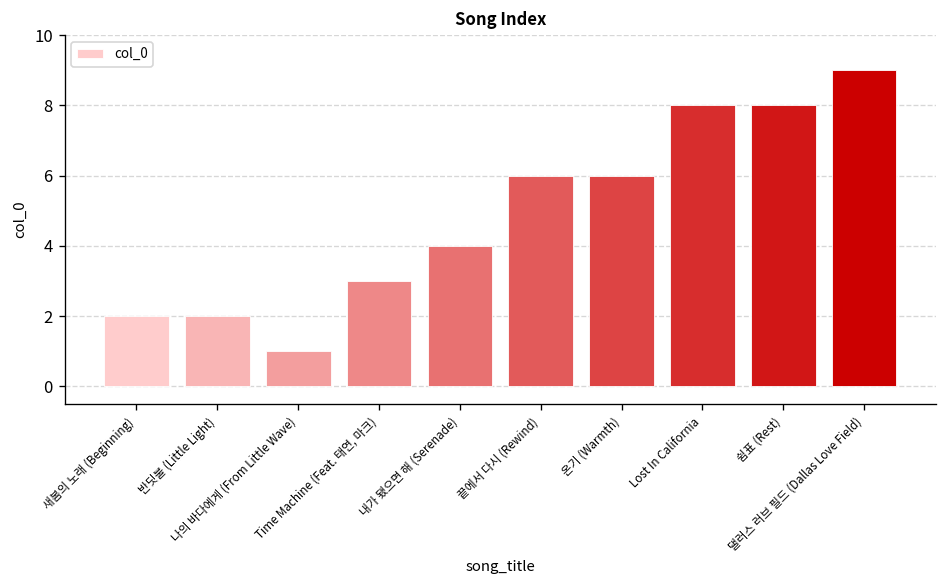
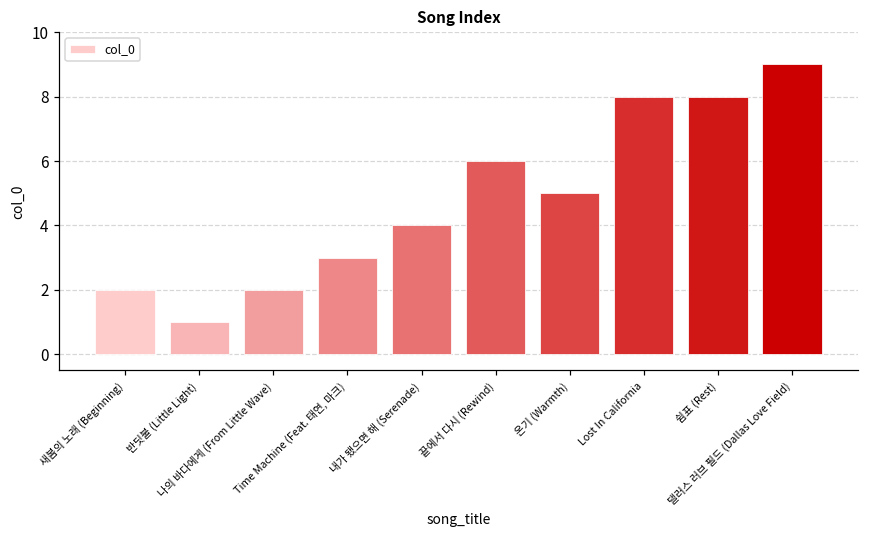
  {
    "새봄의 노래 (Beginning)": 2,
-   "반딧불 (Little Light)": 2,
-   "나의 바다에게 (From Little Wave)": 1,
+   "반딧불 (Little Light)": 1,
+   "나의 바다에게 (From Little Wave)": 2,
    "Time Machine (Feat. 태연, 마크)": 3,
    "내가 됐으면 해 (Serenade)": 4,
    "끝에서 다시 (Rewind)": 6,
-   "온기 (Warmth)": 6,
+   "온기 (Warmth)": 5,
    "Lost In California": 8,
    "쉼표 (Rest)": 8,
    "댈러스 러브 필드 (Dallas Love Field)": 9
  }
